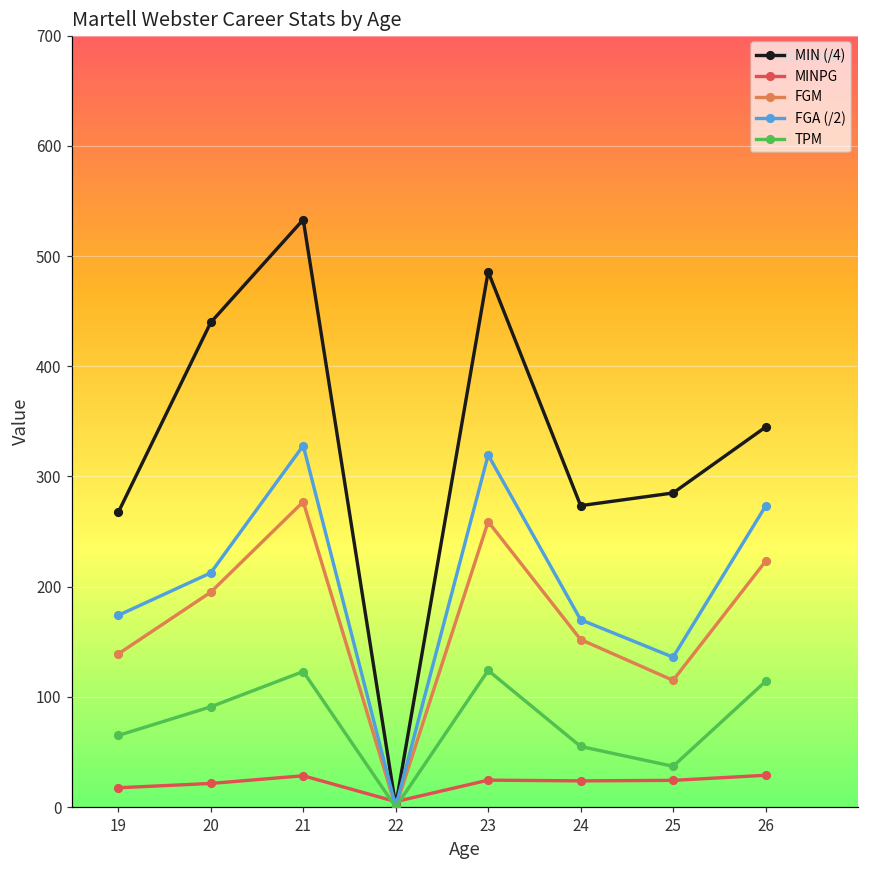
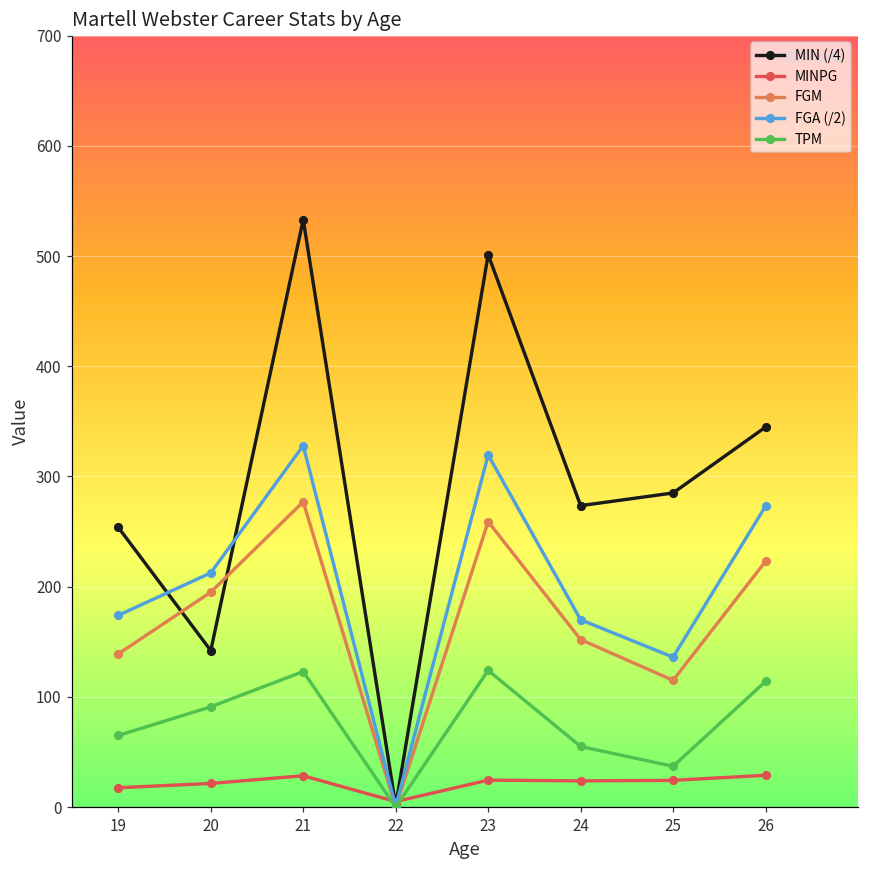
  {
    "MIN (/4)": {
-     "19": 268,
-     "20": 440,
+     "19": 254,
+     "20": 142,
      "21": 533,
-     "23": 486,
+     "23": 501,
      "24": 274,
      "25": 285,
      "26": 345
    },
    "FGA (/2)": {
      "19": 174,
      "20": 213,
      "21": 328,
      "23": 320,
      "24": 170,
      "25": 136,
      "26": 273
    },
    "TPM": {
      "19": 65,
      "20": 91,
      "21": 123,
      "23": 124,
      "24": 55,
      "25": 37,
      "26": 114
    }
  }
